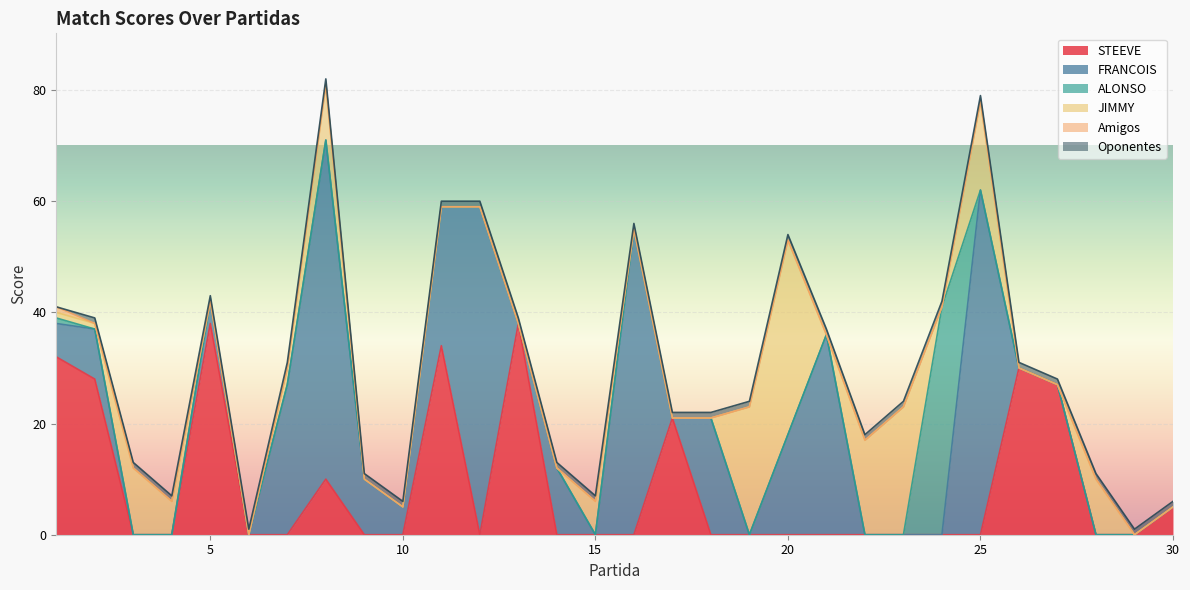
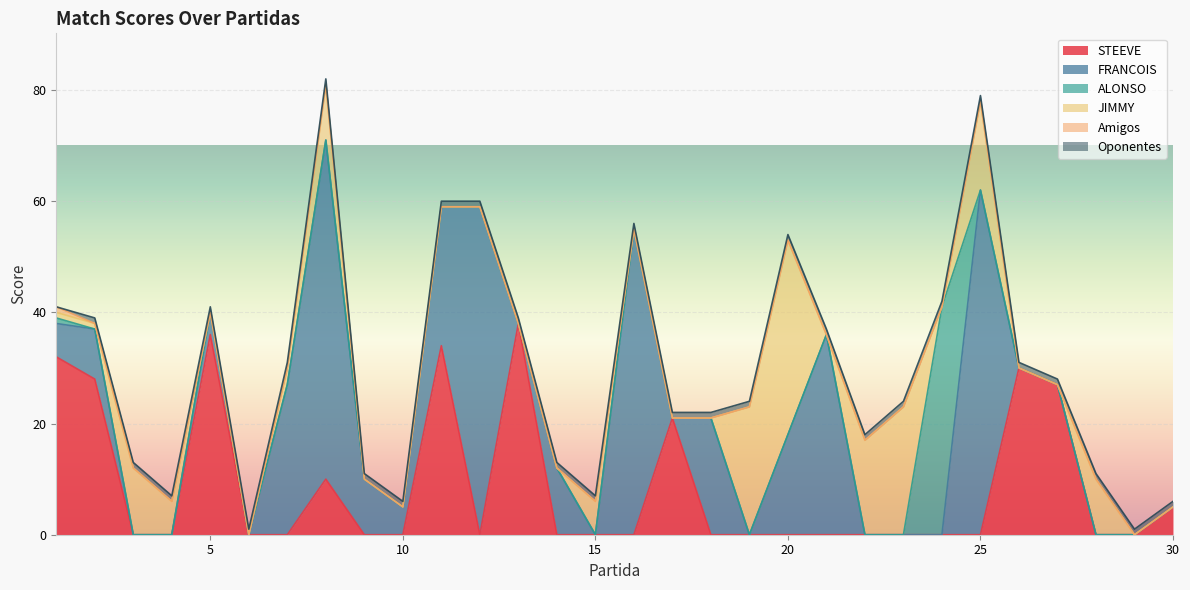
  {
    "STEEVE": {
-     "5": 38,
+     "5": 36,
      "10": 0,
      "20": 0,
      "25": 0
    }
  }
